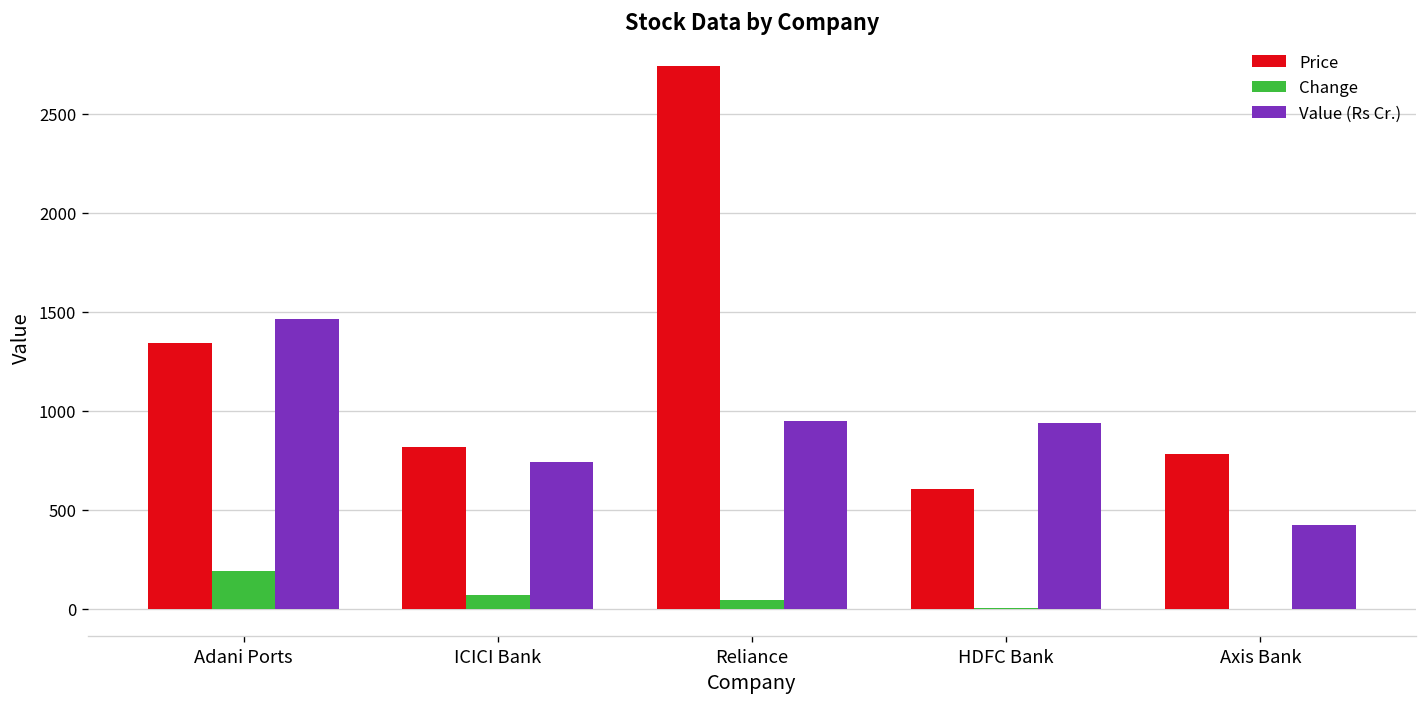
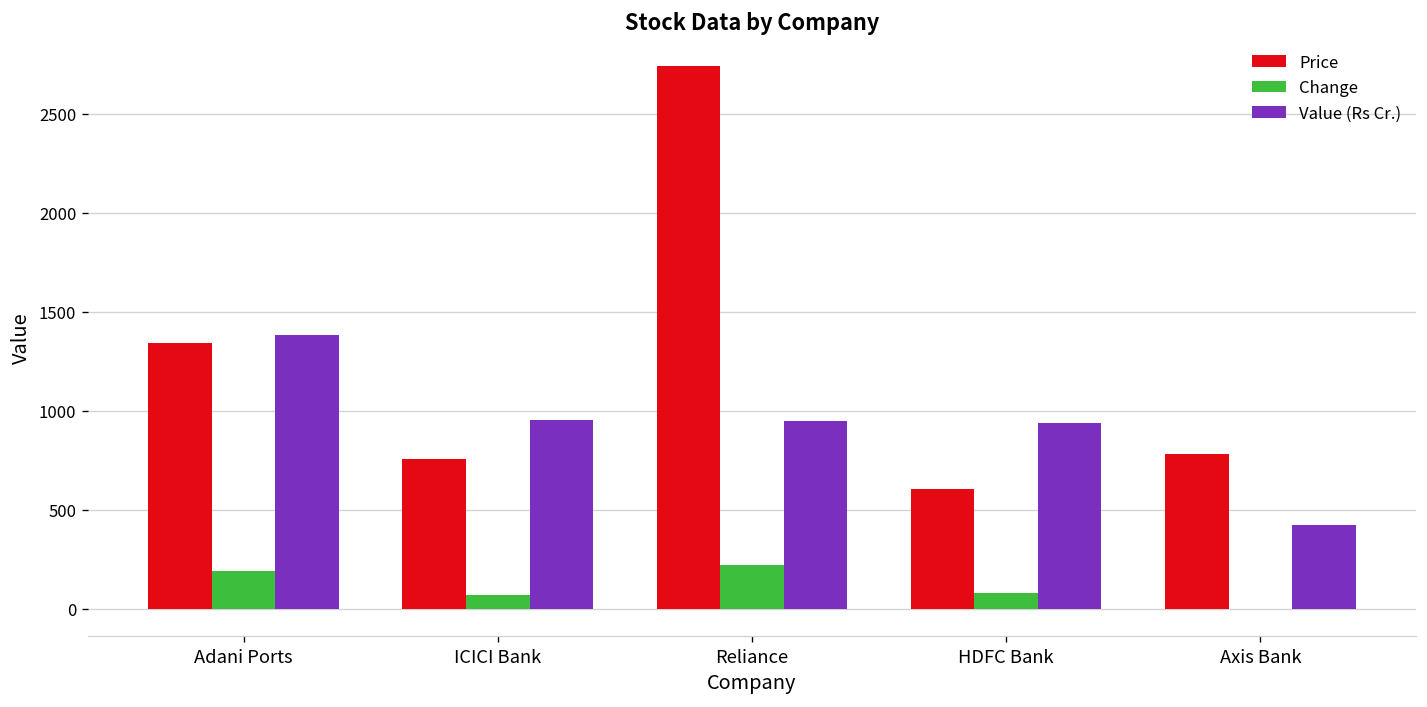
  {
    "Price": {
      "Adani Ports": 1340,
-     "ICICI Bank": 820,
+     "ICICI Bank": 760,
      "Reliance": 2740,
      "HDFC Bank": 600,
      "Axis Bank": 780
    },
    "Change": {
      "Adani Ports": 190,
      "ICICI Bank": 70,
-     "Reliance": 50,
-     "HDFC Bank": 0
+     "Reliance": 220,
+     "HDFC Bank": 80
    },
    "Value (Rs Cr.)": {
-     "Adani Ports": 1470,
-     "ICICI Bank": 740,
+     "Adani Ports": 1380,
+     "ICICI Bank": 950,
      "Reliance": 950,
      "HDFC Bank": 940,
      "Axis Bank": 420
    }
  }
